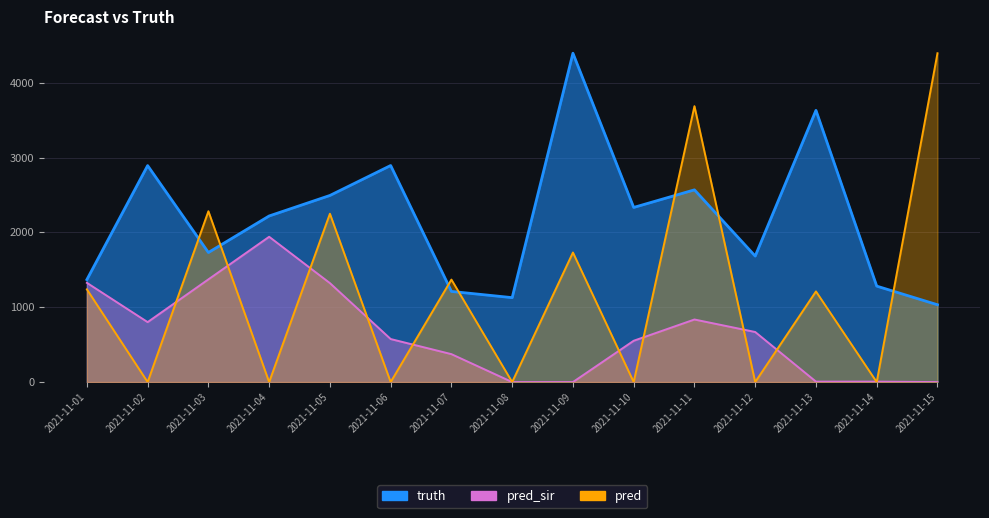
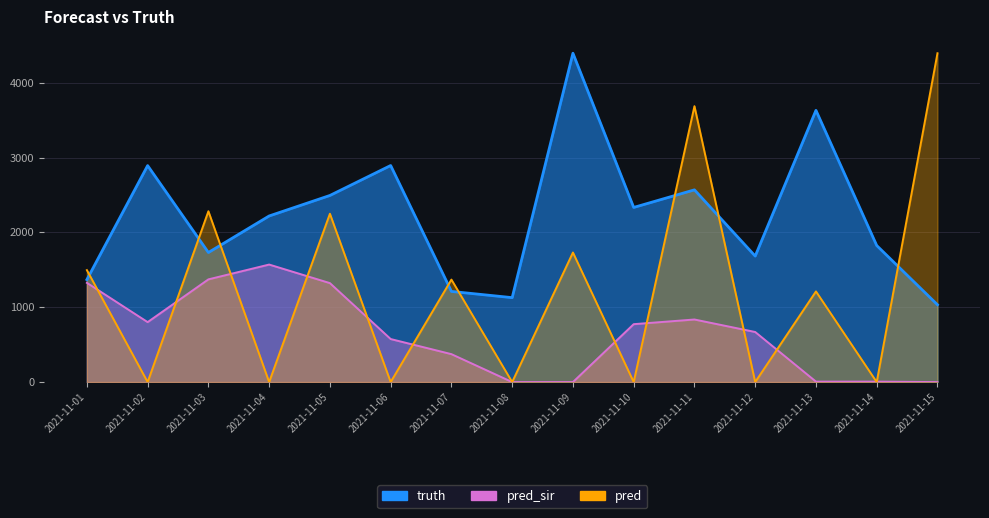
  {
    "truth": {
      "2021-11-01": 1400,
      "2021-11-02": 2900,
      "2021-11-03": 1700,
      "2021-11-04": 2200,
      "2021-11-05": 2500,
      "2021-11-06": 2900,
      "2021-11-07": 1200,
      "2021-11-08": 1100,
      "2021-11-09": 4400,
      "2021-11-10": 2300,
      "2021-11-11": 2600,
      "2021-11-12": 1700,
      "2021-11-13": 3600,
-     "2021-11-14": 1300,
+     "2021-11-14": 1800,
      "2021-11-15": 1000
    },
    "pred_sir": {
      "2021-11-01": 1300,
      "2021-11-02": 800,
      "2021-11-03": 1400,
-     "2021-11-04": 1900,
+     "2021-11-04": 1600,
      "2021-11-05": 1300,
      "2021-11-06": 600,
      "2021-11-07": 400,
      "2021-11-09": 0,
-     "2021-11-10": 600,
+     "2021-11-10": 800,
      "2021-11-11": 800,
      "2021-11-12": 700,
      "2021-11-13": 0,
      "2021-11-15": 0
    },
    "pred": {
-     "2021-11-01": 1200,
+     "2021-11-01": 1500,
      "2021-11-02": 0,
      "2021-11-03": 2300,
      "2021-11-04": 0,
      "2021-11-05": 2200,
      "2021-11-06": 0,
      "2021-11-07": 1400,
      "2021-11-09": 1700,
      "2021-11-10": 0,
      "2021-11-11": 3700,
      "2021-11-12": 0,
      "2021-11-13": 1200,
      "2021-11-15": 4400
    }
  }
